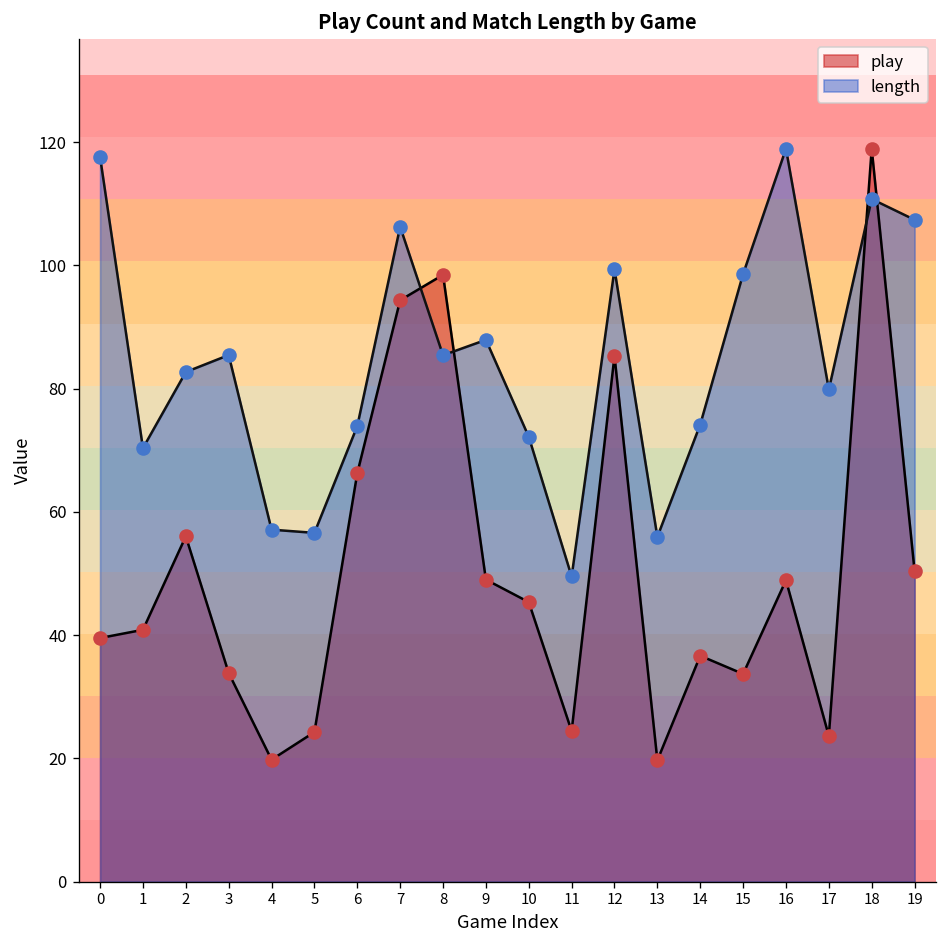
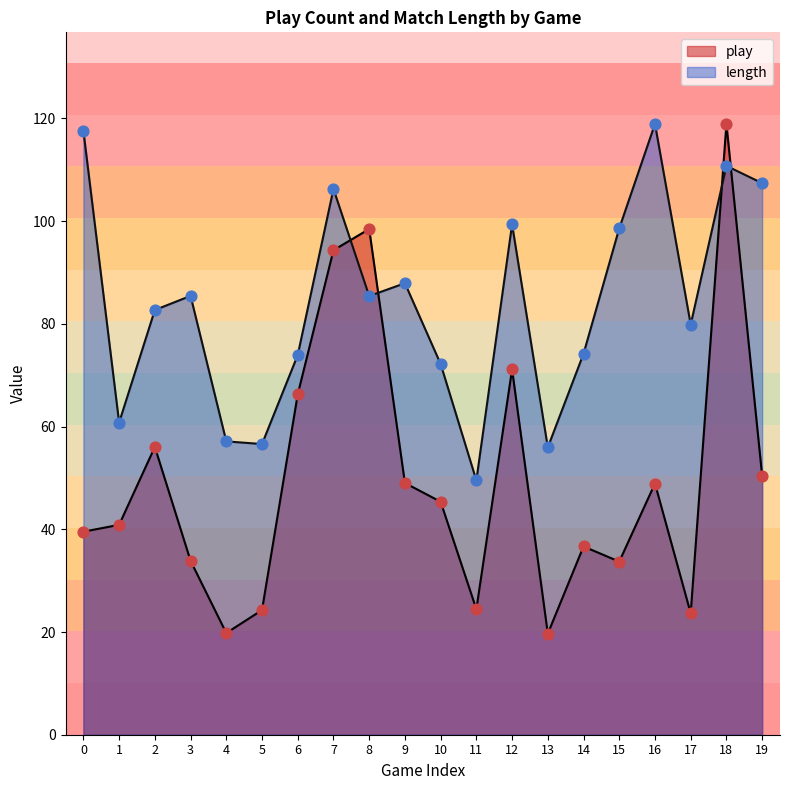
  {
    "play": {
      "0": 40,
      "1": 41,
      "2": 56,
      "3": 34,
      "4": 20,
      "5": 24,
      "6": 66,
      "7": 94,
      "8": 98,
      "9": 49,
      "10": 45,
      "11": 24,
-     "12": 85,
+     "12": 71,
      "13": 20,
      "14": 37,
      "15": 34,
      "16": 49,
      "17": 24,
      "18": 119,
      "19": 50
    },
    "length": {
      "0": 118,
-     "1": 70,
+     "1": 61,
      "2": 83,
      "3": 85,
      "4": 57,
      "5": 57,
      "6": 74,
      "7": 106,
      "8": 85,
      "9": 88,
      "10": 72,
      "11": 50,
      "12": 99,
      "13": 56,
      "14": 74,
      "15": 99,
      "16": 119,
      "17": 80,
      "18": 111,
      "19": 107
    }
  }
